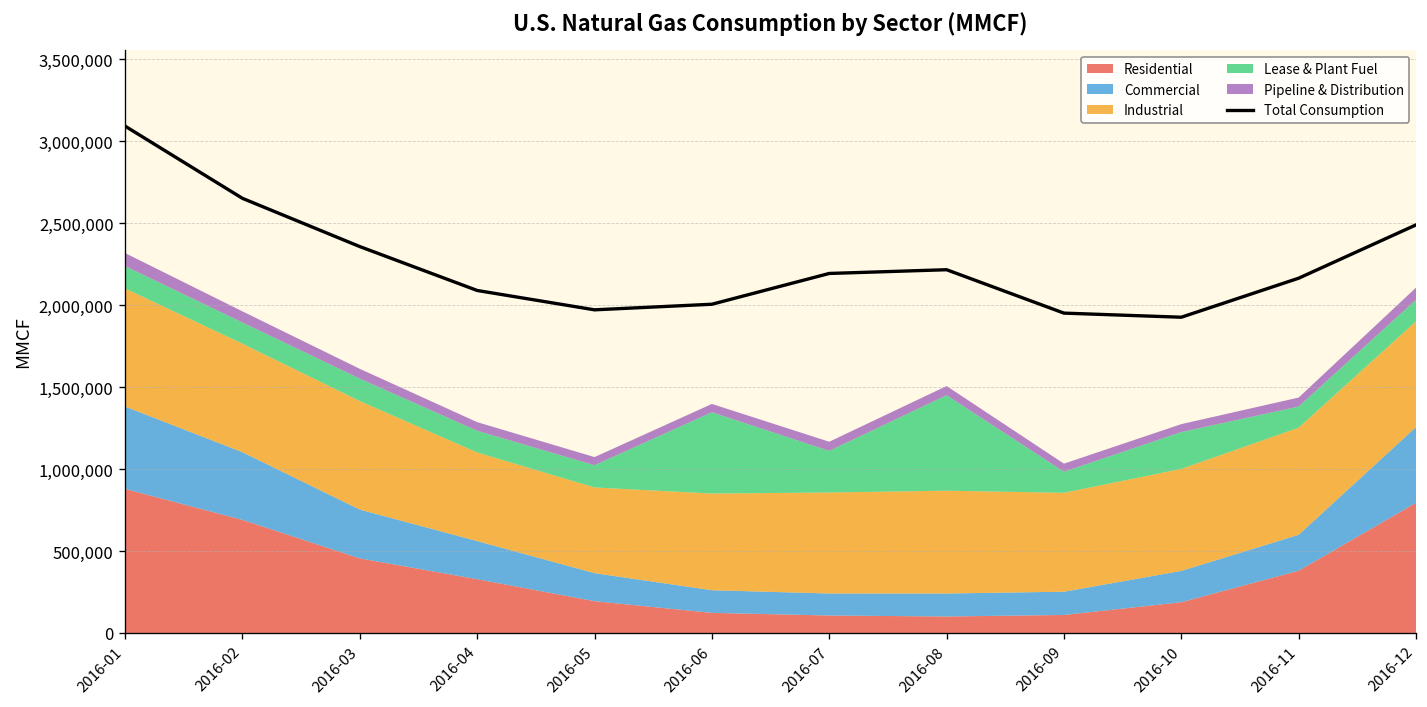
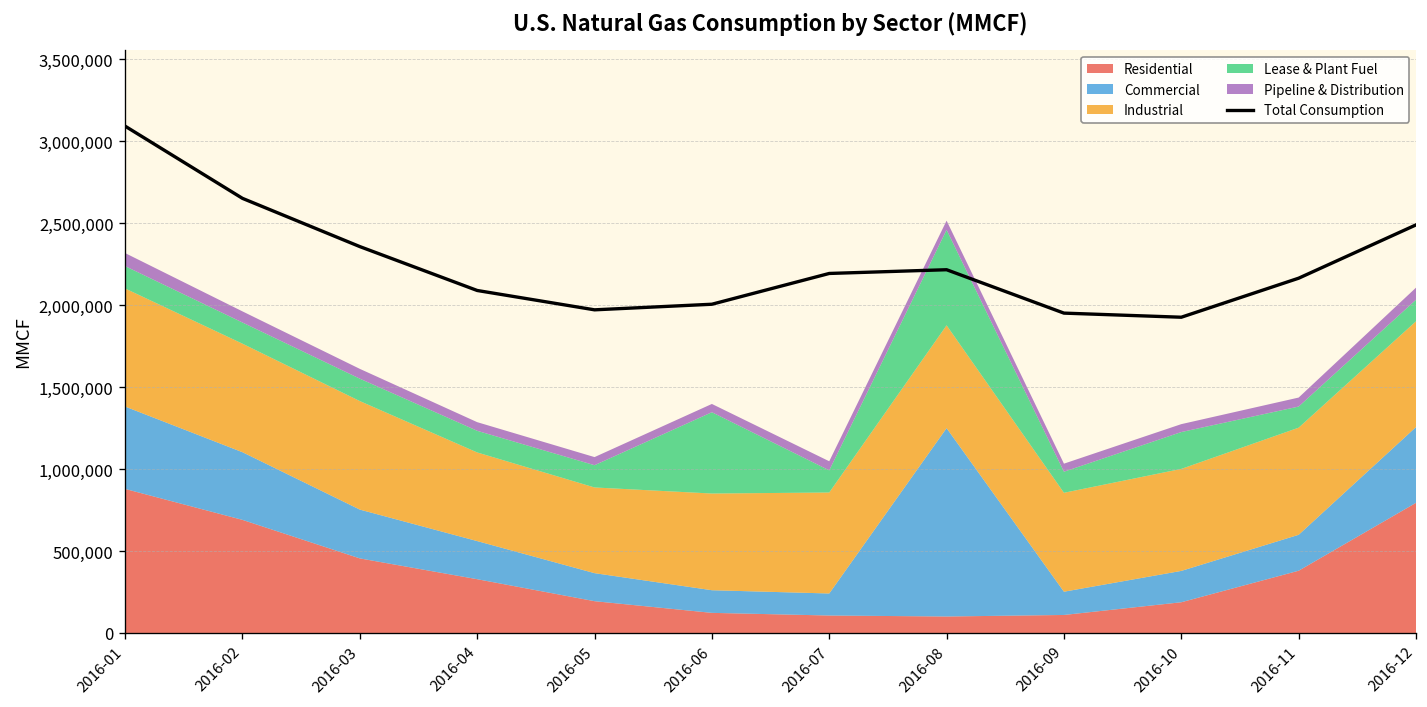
  {
    "Total Consumption": {
      "2016-01": "3,090,000",
      "2016-02": "2,650,000",
      "2016-03": "2,360,000",
      "2016-04": "2,090,000",
      "2016-05": "1,970,000",
      "2016-06": "2,010,000",
      "2016-07": "2,190,000",
      "2016-08": "2,220,000",
      "2016-09": "1,950,000",
      "2016-10": "1,930,000",
      "2016-11": "2,160,000",
      "2016-12": "2,490,000"
    },
    "Residential": {
      "2016-01": "880,000",
      "2016-02": "690,000",
      "2016-03": "450,000",
      "2016-04": "330,000",
      "2016-05": "190,000",
      "2016-06": "120,000",
      "2016-07": "110,000",
      "2016-08": "100,000",
      "2016-09": "110,000",
      "2016-10": "190,000",
      "2016-11": "380,000",
      "2016-12": "790,000"
    },
    "Commercial": {
      "2016-01": "500,000",
      "2016-02": "410,000",
      "2016-03": "300,000",
      "2016-04": "230,000",
      "2016-05": "170,000",
      "2016-06": "140,000",
      "2016-07": "130,000",
-     "2016-08": "140,000",
+     "2016-08": "1,150,000",
      "2016-09": "140,000",
      "2016-10": "190,000",
      "2016-11": "220,000",
      "2016-12": "460,000"
    },
    "Industrial": {
      "2016-01": "720,000",
      "2016-02": "660,000",
      "2016-03": "660,000",
      "2016-04": "540,000",
      "2016-05": "520,000",
      "2016-06": "590,000",
      "2016-07": "620,000",
      "2016-08": "630,000",
      "2016-09": "600,000",
      "2016-10": "620,000",
      "2016-11": "650,000",
      "2016-12": "650,000"
    },
    "Lease & Plant Fuel": {
      "2016-01": "140,000",
      "2016-02": "130,000",
      "2016-03": "140,000",
      "2016-04": "130,000",
      "2016-05": "140,000",
      "2016-06": "500,000",
-     "2016-07": "250,000",
+     "2016-07": "140,000",
      "2016-08": "580,000",
      "2016-09": "130,000",
      "2016-10": "220,000",
      "2016-11": "130,000",
      "2016-12": "130,000"
    },
    "Pipeline & Distribution": {
      "2016-01": "80,000",
      "2016-02": "70,000",
      "2016-03": "60,000",
      "2016-04": "50,000",
      "2016-05": "50,000",
      "2016-06": "50,000",
      "2016-07": "60,000",
      "2016-08": "60,000",
      "2016-09": "50,000",
      "2016-10": "50,000",
      "2016-11": "50,000",
      "2016-12": "70,000"
    }
  }
